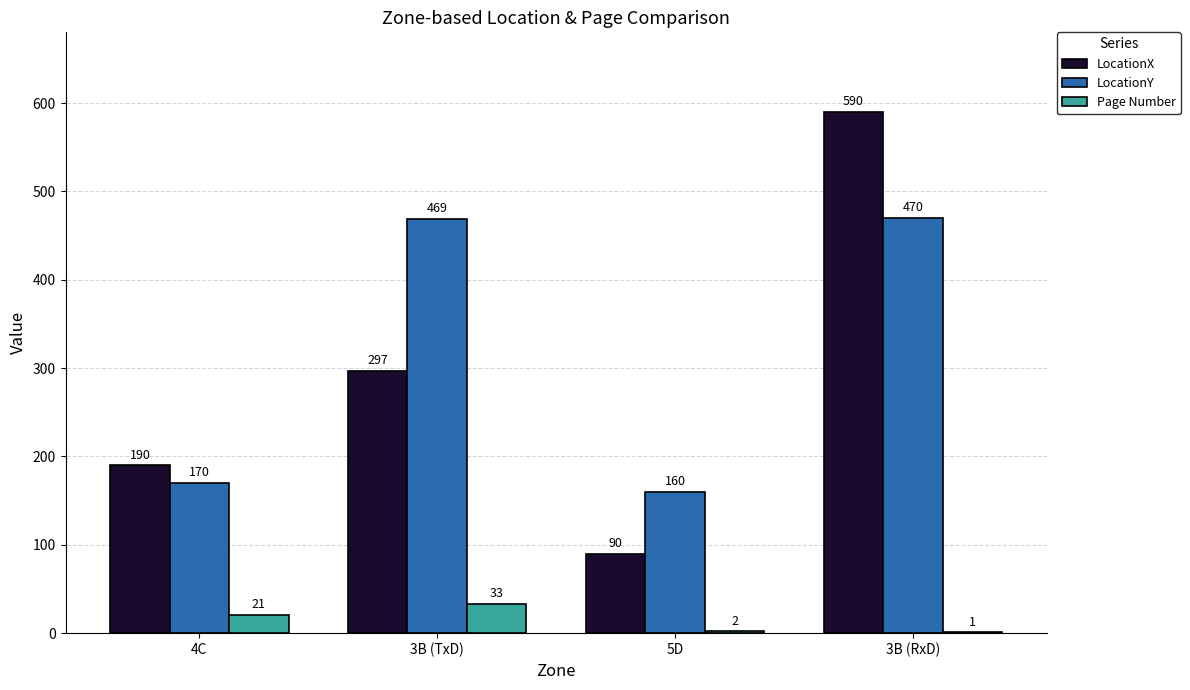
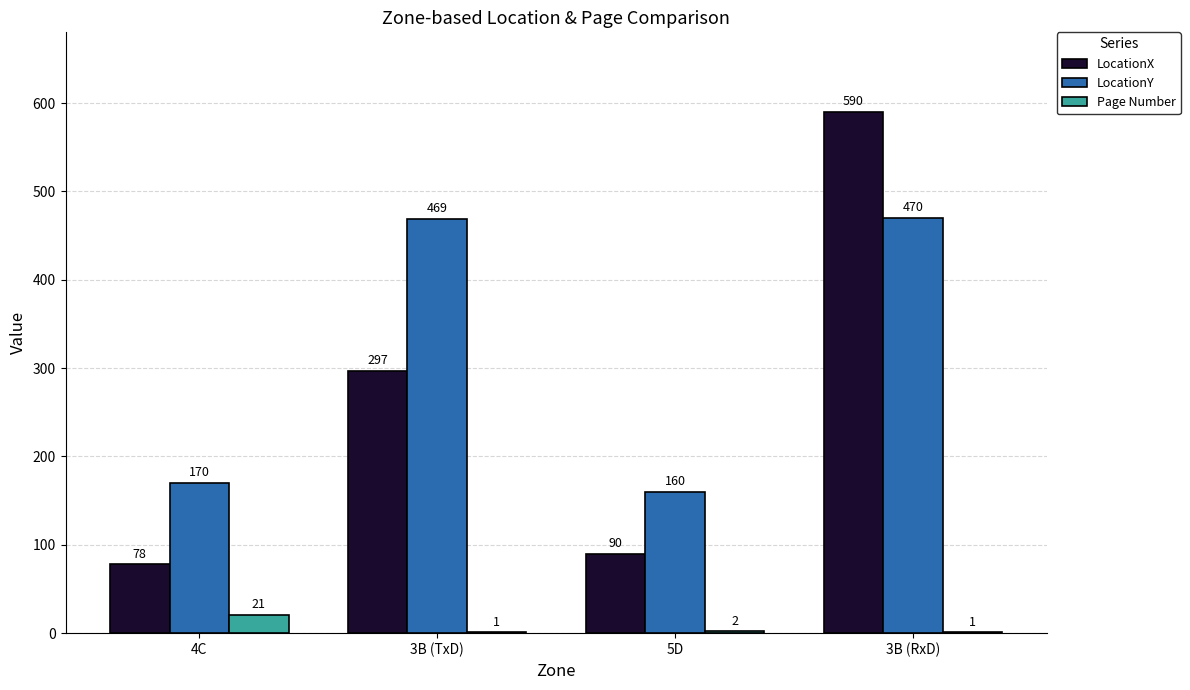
  {
    "LocationX": {
-     "4C": 190,
+     "4C": 78,
      "3B (TxD)": 297,
      "5D": 90,
      "3B (RxD)": 590
    },
    "LocationY": {
      "4C": 170,
      "3B (TxD)": 469,
      "5D": 160,
      "3B (RxD)": 470
    },
    "Page Number": {
      "4C": 21,
-     "3B (TxD)": 33,
+     "3B (TxD)": 1,
      "5D": 2,
      "3B (RxD)": 1
    }
  }
